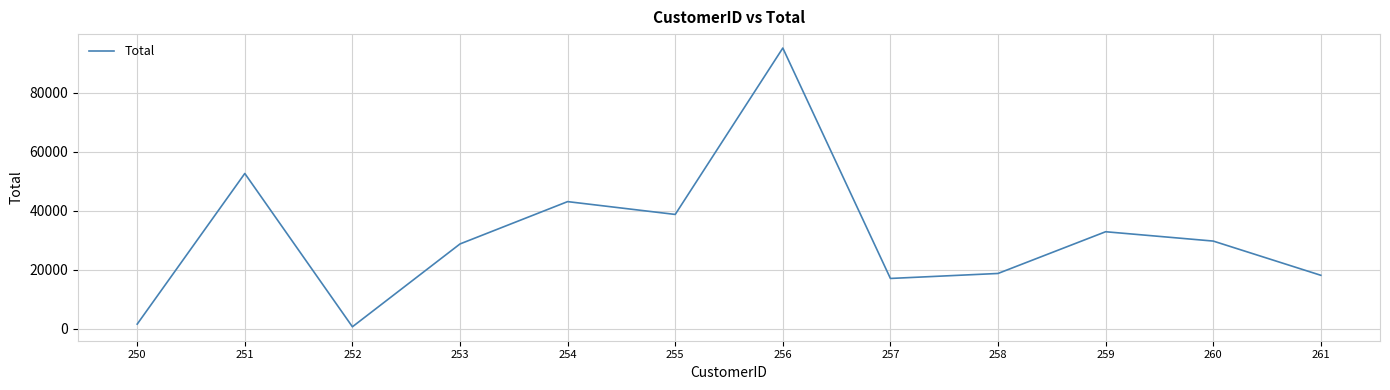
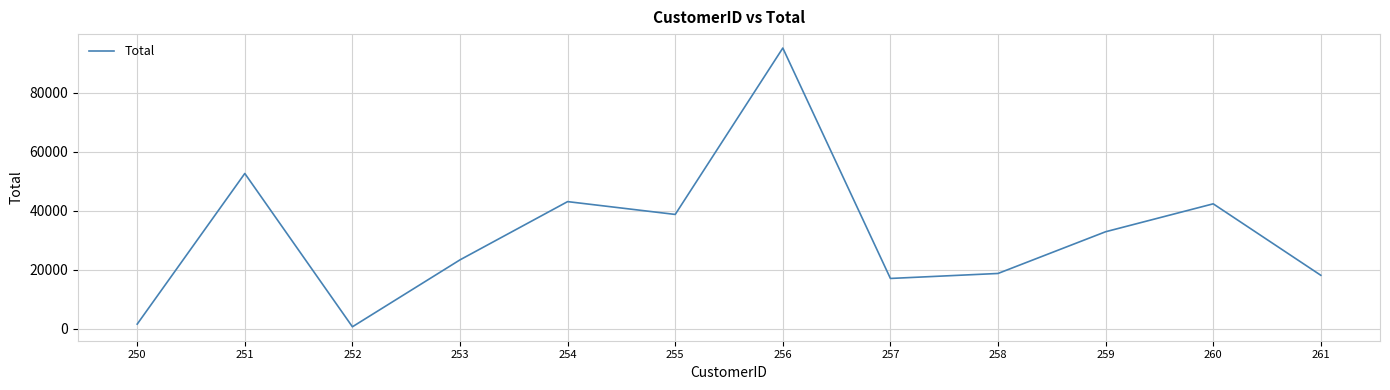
  {
    "250": 2000,
    "251": 53000,
    "252": 1000,
-   "253": 29000,
+   "253": 23000,
    "254": 43000,
    "255": 39000,
    "256": 95000,
    "257": 17000,
    "258": 19000,
    "259": 33000,
-   "260": 30000,
+   "260": 42000,
    "261": 18000
  }
